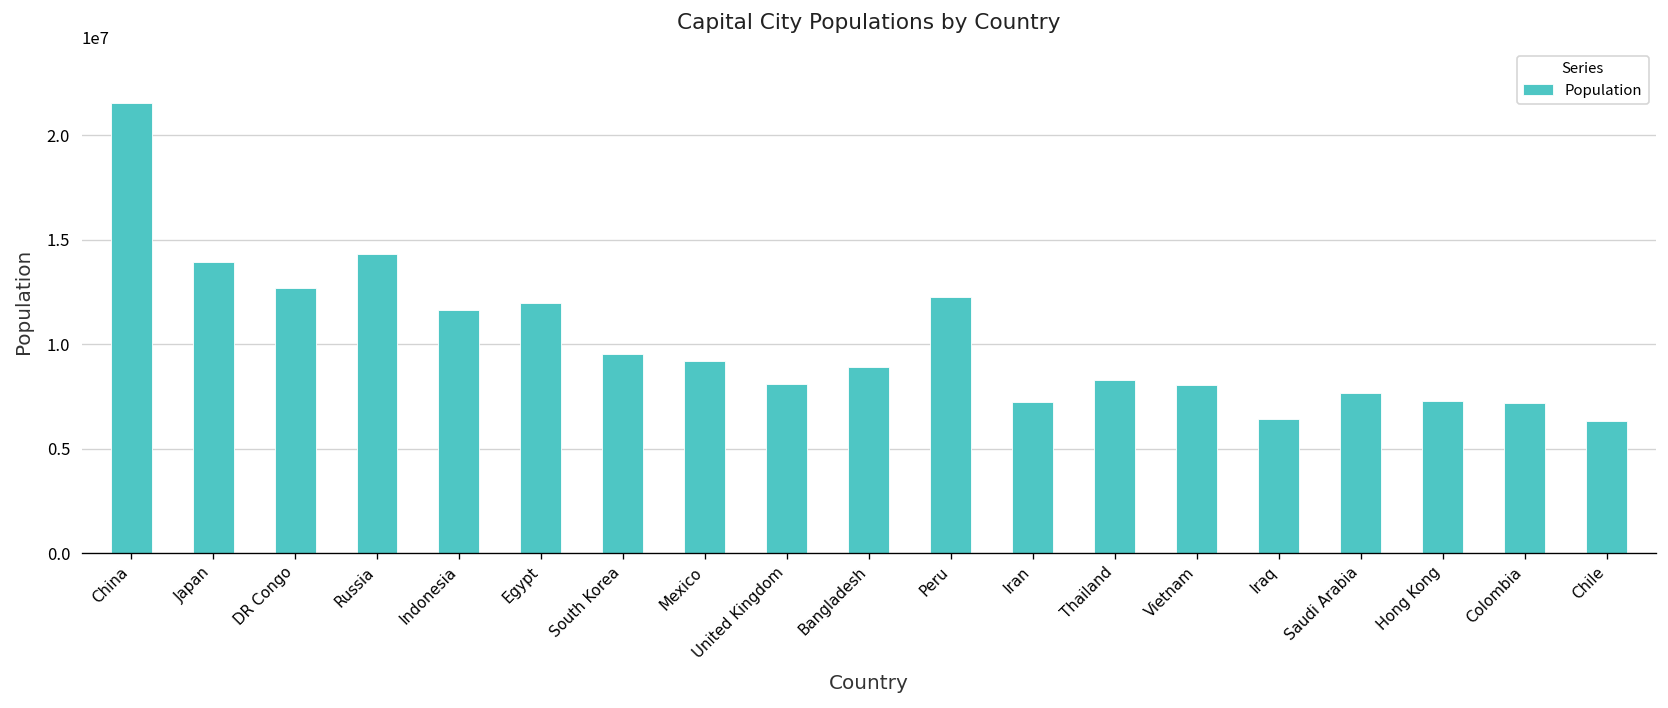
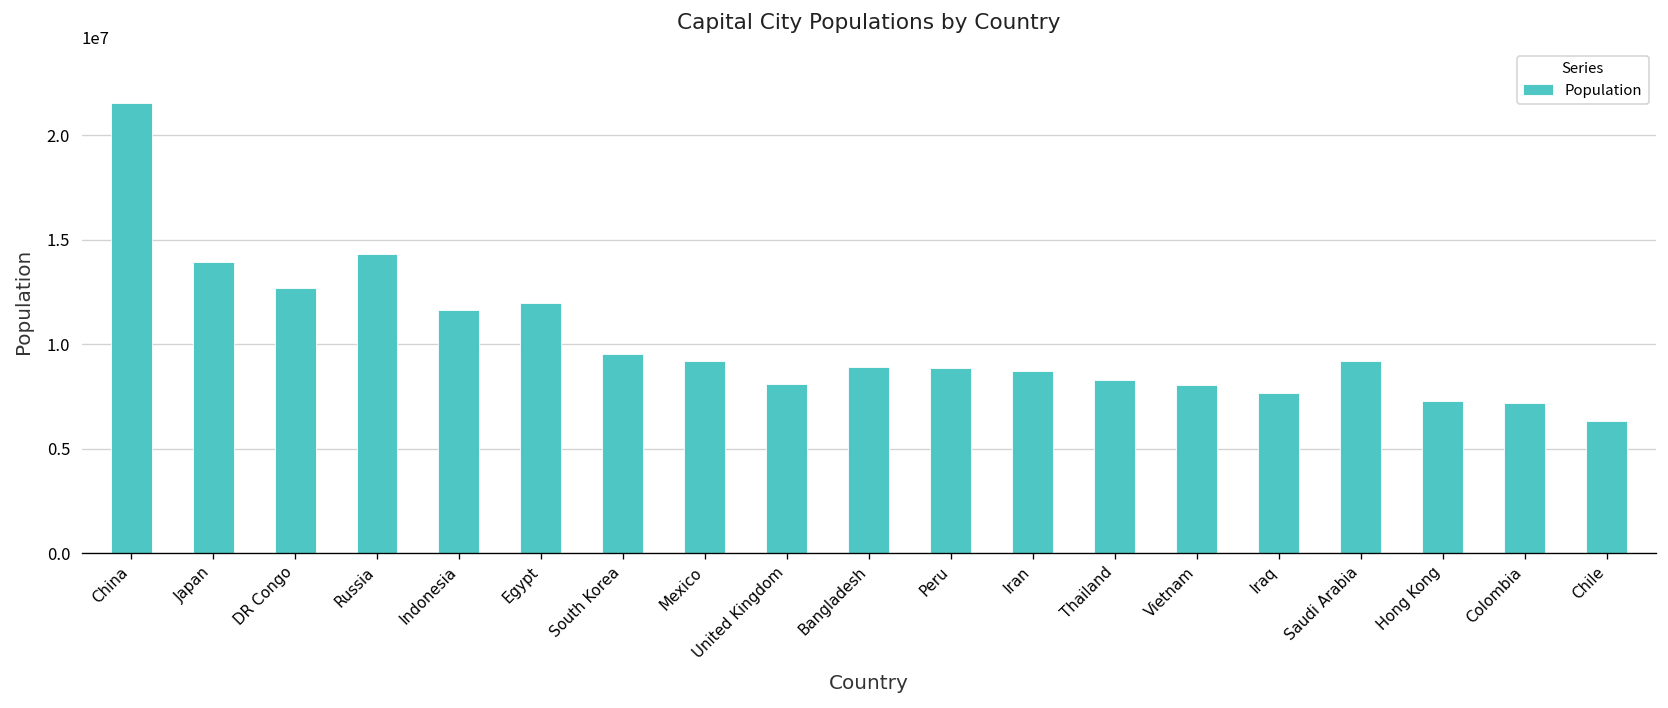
  {
    "China": 21500000,
    "Japan": 13900000,
    "DR Congo": 12700000,
    "Russia": 14300000,
    "Indonesia": 11600000,
    "Egypt": 12000000,
    "South Korea": 9500000,
    "Mexico": 9200000,
    "United Kingdom": 8100000,
    "Bangladesh": 8900000,
-   "Peru": 12200000,
-   "Iran": 7200000,
+   "Peru": 8900000,
+   "Iran": 8700000,
    "Thailand": 8300000,
    "Vietnam": 8100000,
-   "Iraq": 6400000,
-   "Saudi Arabia": 7700000,
+   "Iraq": 7700000,
+   "Saudi Arabia": 9200000,
    "Hong Kong": 7300000,
    "Colombia": 7200000,
    "Chile": 6300000
  }
